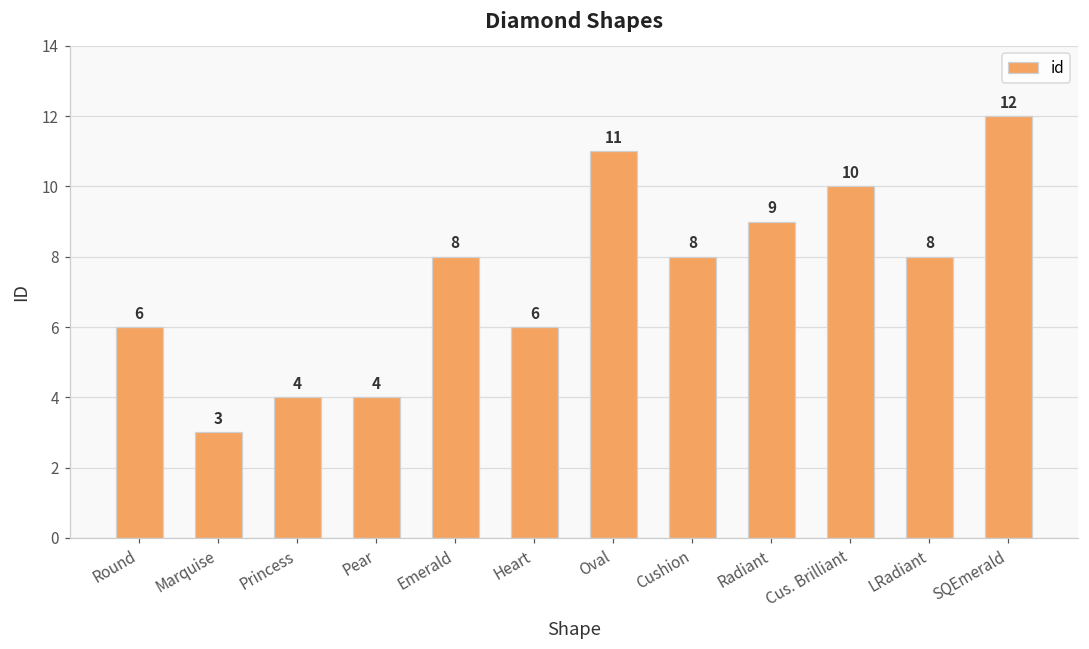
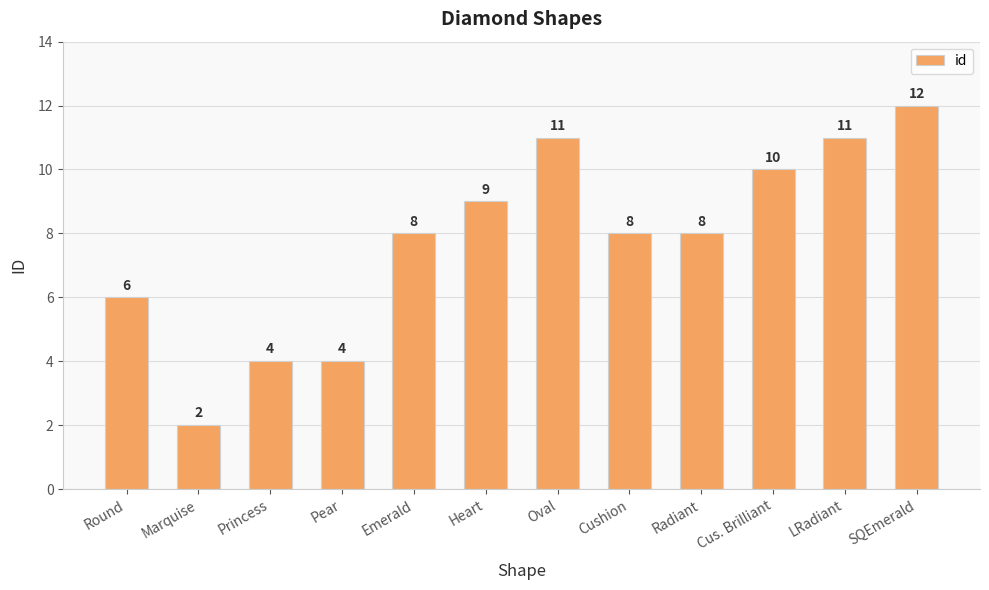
  {
    "Round": 6,
-   "Marquise": 3,
+   "Marquise": 2,
    "Princess": 4,
    "Pear": 4,
    "Emerald": 8,
-   "Heart": 6,
+   "Heart": 9,
    "Oval": 11,
    "Cushion": 8,
-   "Radiant": 9,
+   "Radiant": 8,
    "Cus. Brilliant": 10,
-   "LRadiant": 8,
+   "LRadiant": 11,
    "SQEmerald": 12
  }
